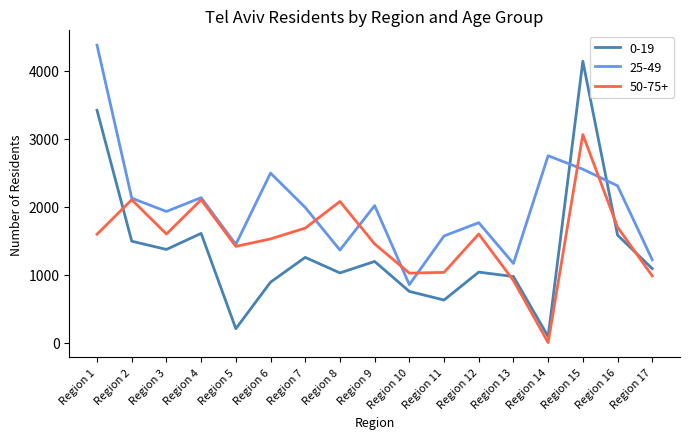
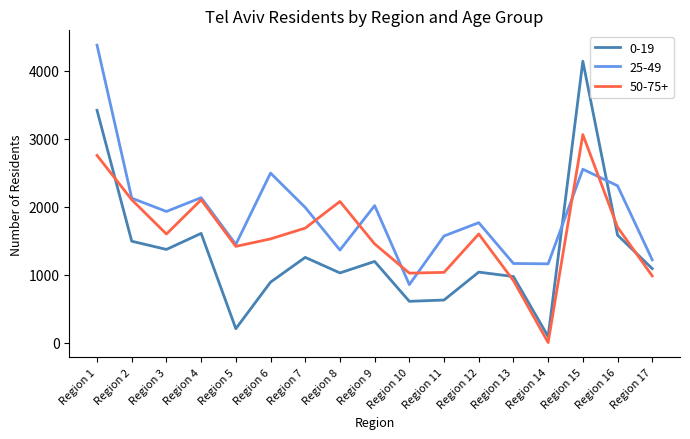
  {
    "0-19": {
      "Region 1": 3400,
      "Region 2": 1500,
      "Region 3": 1400,
      "Region 4": 1600,
      "Region 5": 200,
      "Region 6": 900,
      "Region 7": 1300,
      "Region 8": 1000,
      "Region 9": 1200,
-     "Region 10": 800,
+     "Region 10": 600,
      "Region 11": 600,
      "Region 12": 1000,
      "Region 13": 1000,
      "Region 14": 100,
      "Region 15": 4100,
      "Region 16": 1600,
      "Region 17": 1100
    },
    "25-49": {
      "Region 1": 4400,
      "Region 3": 1900,
      "Region 6": 2500,
      "Region 7": 2000,
      "Region 8": 1400,
      "Region 9": 2000,
      "Region 10": 900,
      "Region 11": 1600,
      "Region 12": 1800,
      "Region 13": 1200,
-     "Region 14": 2800,
+     "Region 14": 1200,
      "Region 15": 2600,
      "Region 16": 2300,
      "Region 17": 1200
    },
    "50-75+": {
-     "Region 1": 1600,
+     "Region 1": 2800,
      "Region 3": 1600,
      "Region 6": 1500,
      "Region 7": 1700,
      "Region 8": 2100,
      "Region 9": 1500,
      "Region 10": 1000,
      "Region 11": 1000,
      "Region 12": 1600,
      "Region 13": 900,
      "Region 14": 0,
      "Region 15": 3100,
      "Region 16": 1700,
      "Region 17": 1000
    }
  }
